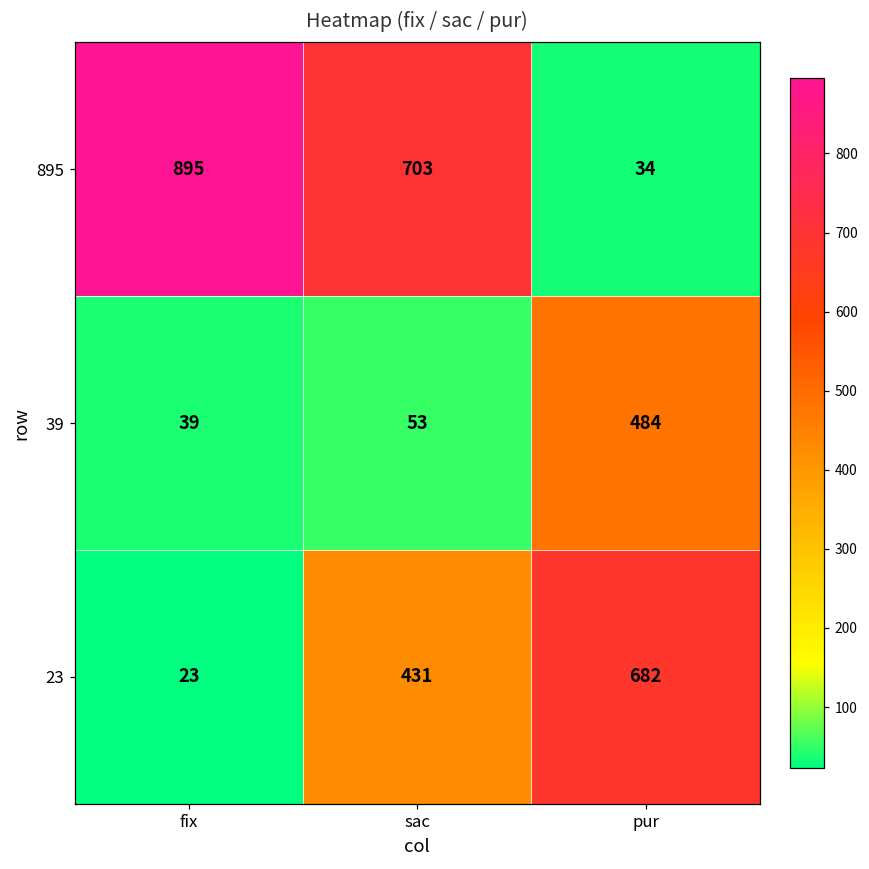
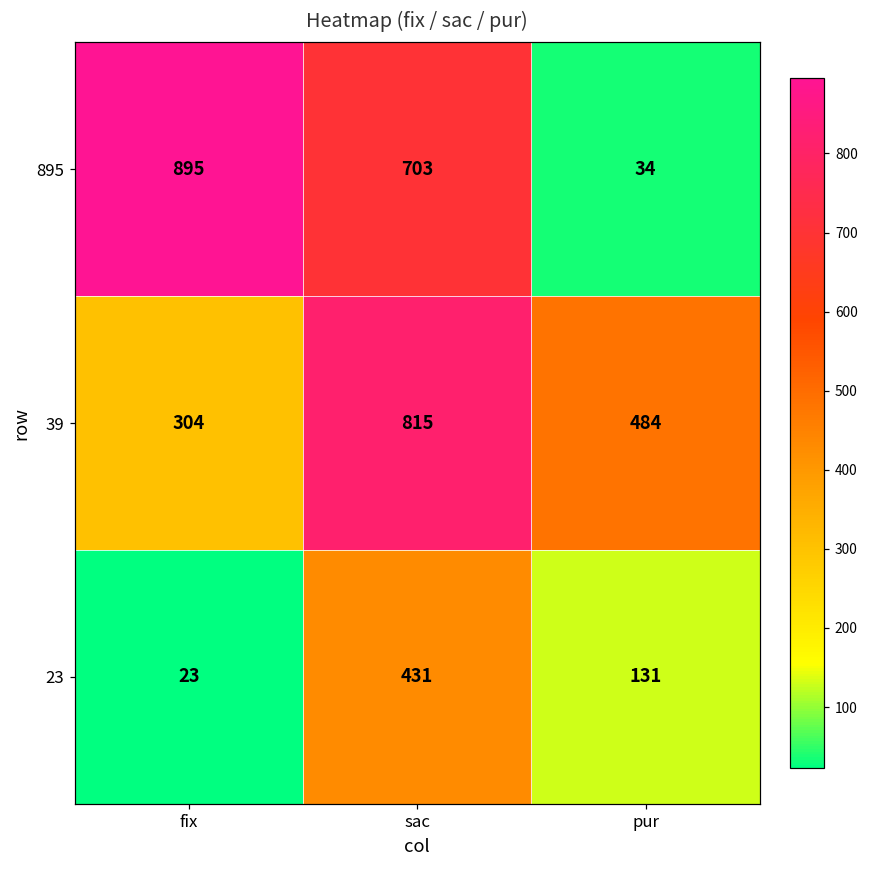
  {
    "895": {
      "fix": 895,
      "sac": 703,
      "pur": 34
    },
    "39": {
-     "fix": 39,
-     "sac": 53,
+     "fix": 304,
+     "sac": 815,
      "pur": 484
    },
    "23": {
      "fix": 23,
      "sac": 431,
-     "pur": 682
+     "pur": 131
    }
  }
